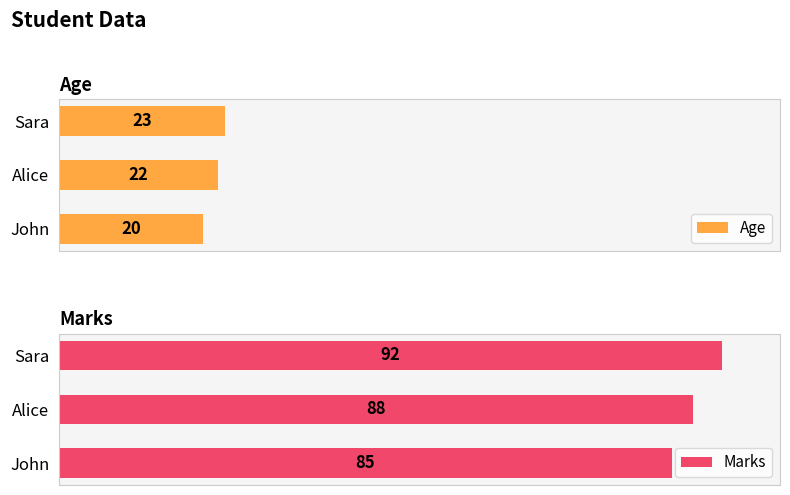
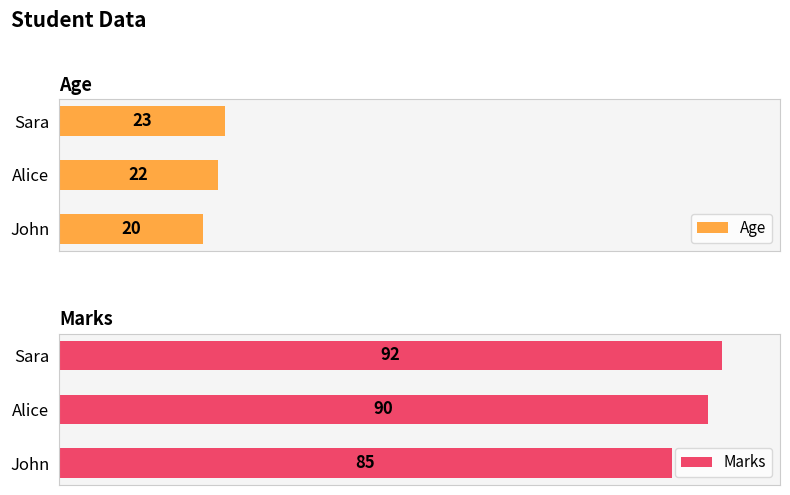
  {
    "Age": {
      "Sara": 23,
      "Alice": 22,
      "John": 20
    },
    "Marks": {
      "Sara": 92,
-     "Alice": 88,
+     "Alice": 90,
      "John": 85
    }
  }
